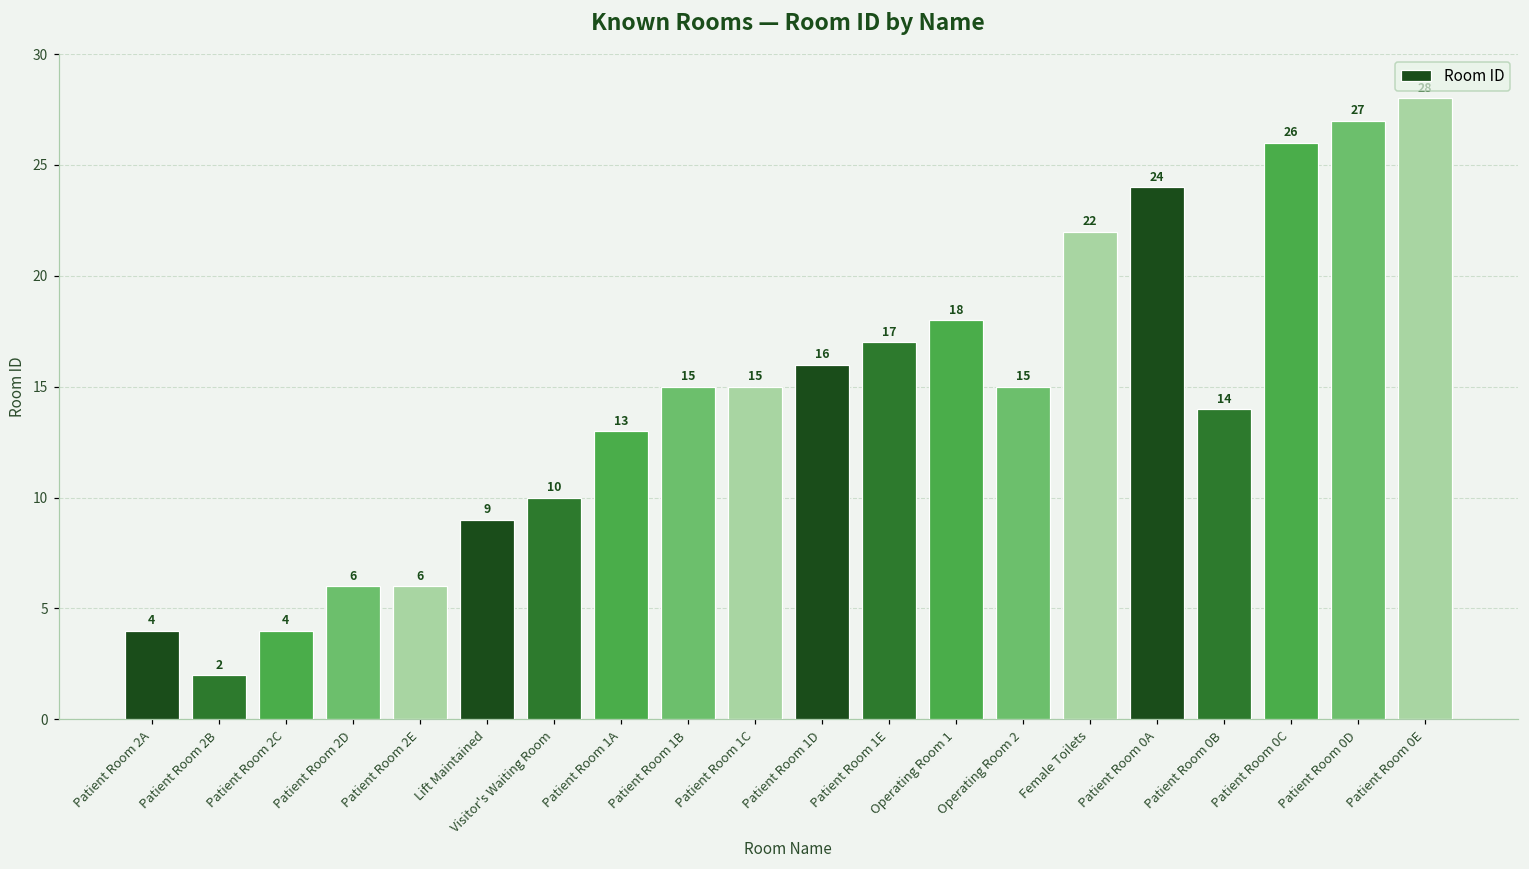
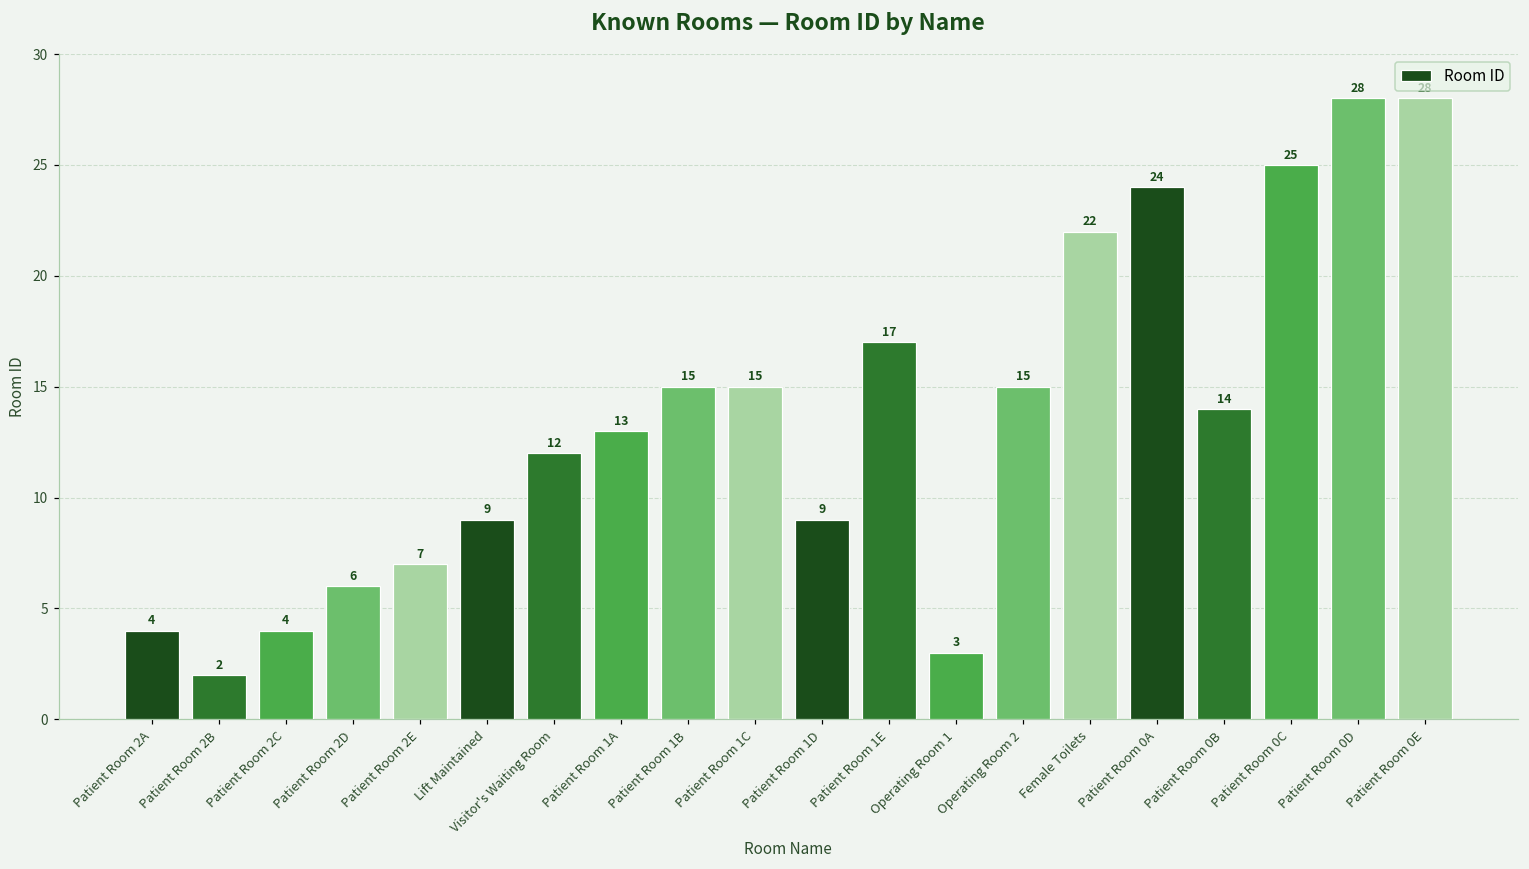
  {
    "Patient Room 2A": 4,
    "Patient Room 2B": 2,
    "Patient Room 2C": 4,
    "Patient Room 2D": 6,
-   "Patient Room 2E": 6,
+   "Patient Room 2E": 7,
    "Lift Maintained": 9,
-   "Visitor's Waiting Room": 10,
+   "Visitor's Waiting Room": 12,
    "Patient Room 1A": 13,
    "Patient Room 1B": 15,
    "Patient Room 1C": 15,
-   "Patient Room 1D": 16,
+   "Patient Room 1D": 9,
    "Patient Room 1E": 17,
-   "Operating Room 1": 18,
+   "Operating Room 1": 3,
    "Operating Room 2": 15,
    "Female Toilets": 22,
    "Patient Room 0A": 24,
    "Patient Room 0B": 14,
-   "Patient Room 0C": 26,
-   "Patient Room 0D": 27
+   "Patient Room 0C": 25,
+   "Patient Room 0D": 28
  }
